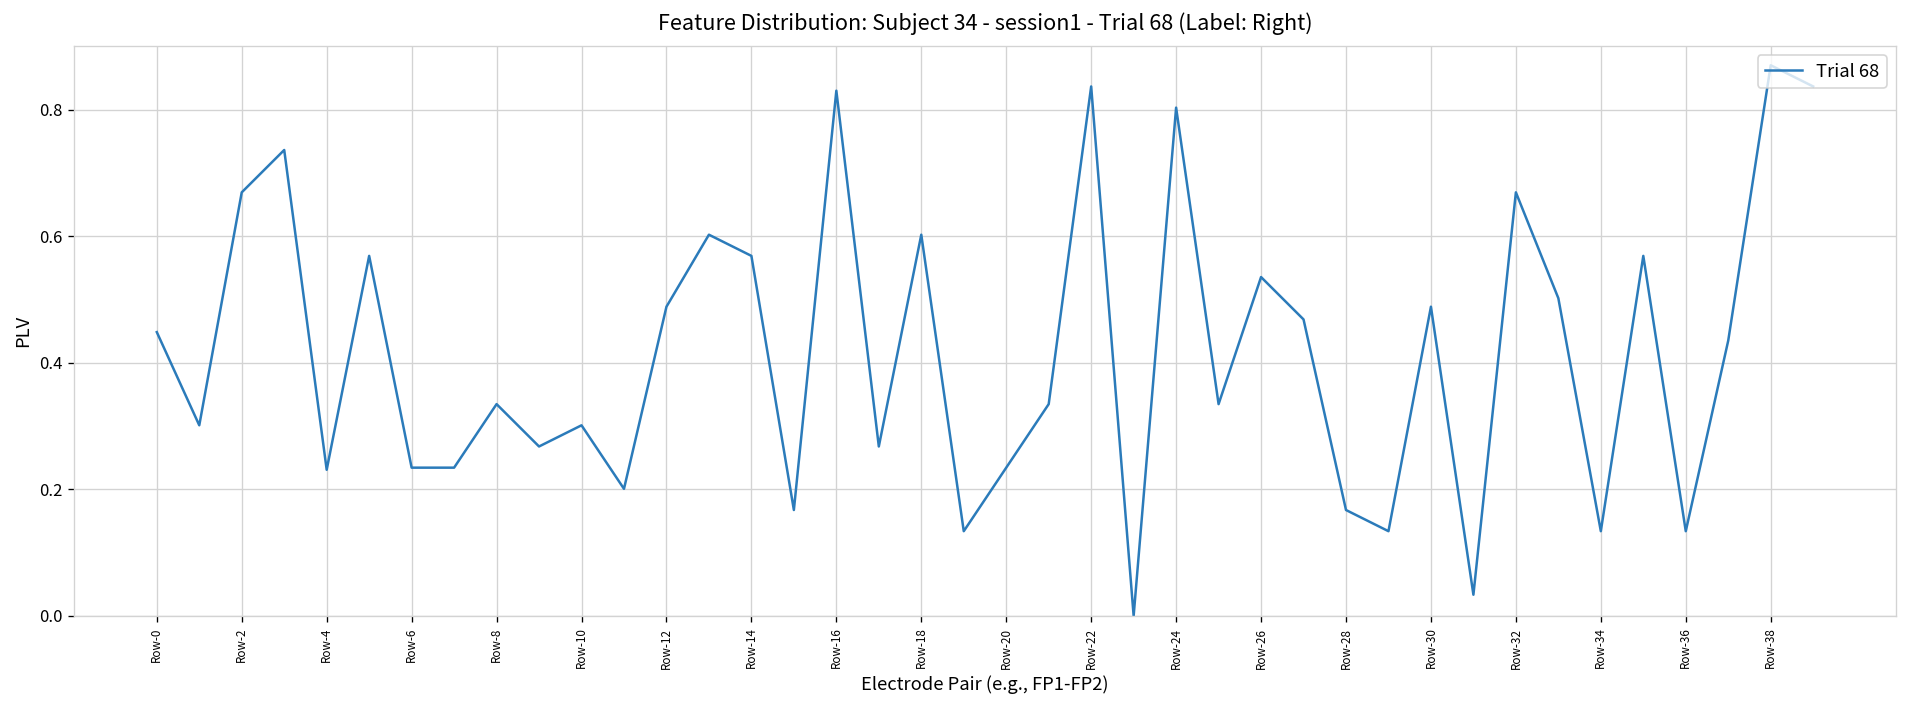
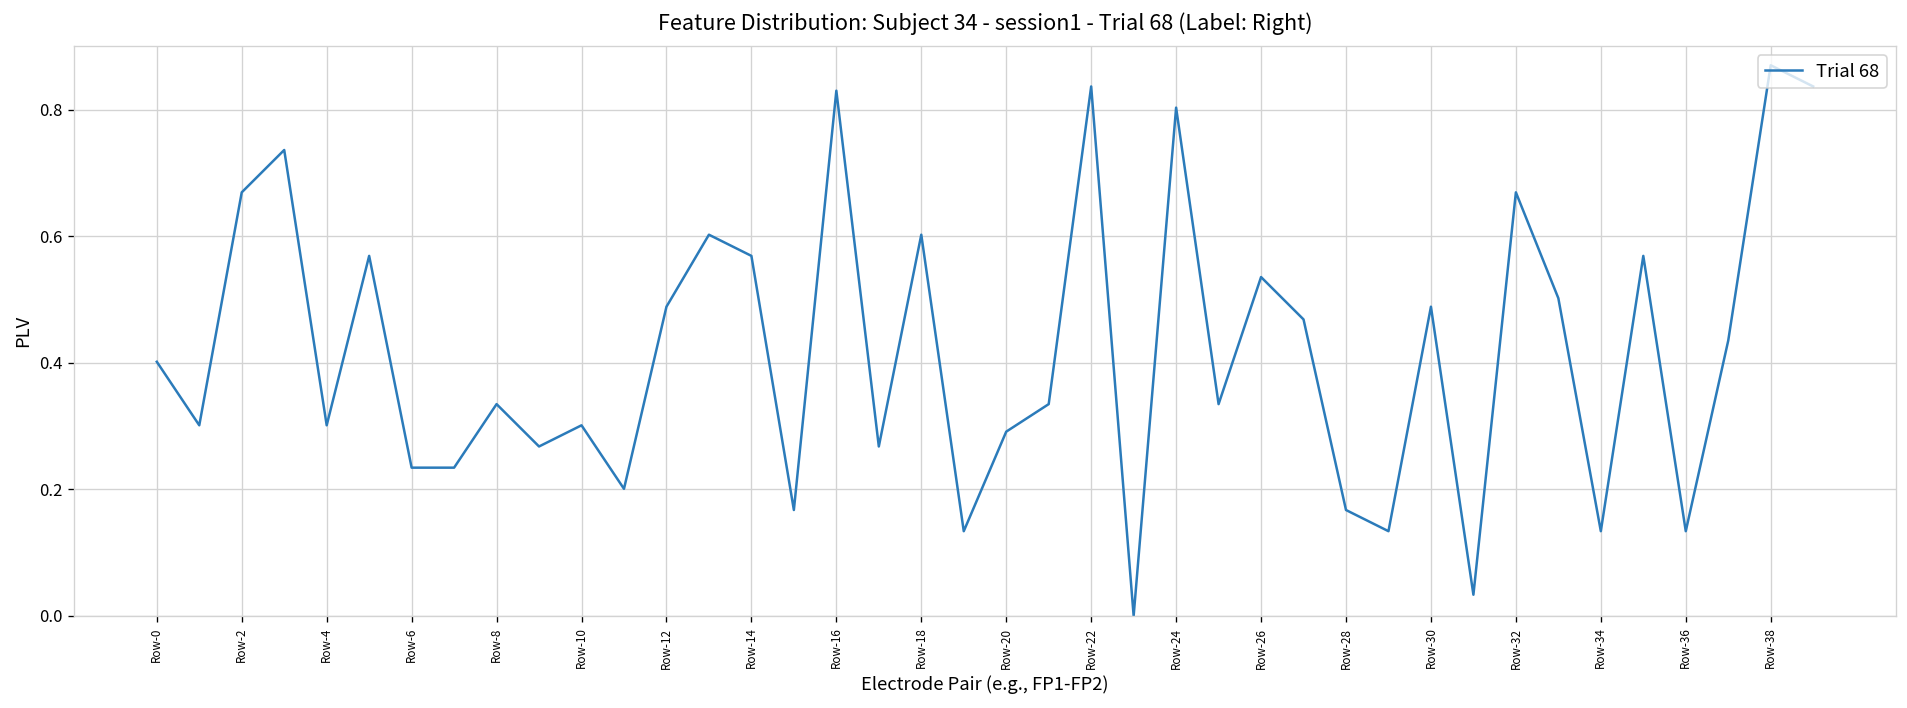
  {
-   "Row-0": 0.45,
+   "Row-0": 0.40,
    "Row-2": 0.67,
-   "Row-4": 0.23,
+   "Row-4": 0.30,
    "Row-6": 0.23,
    "Row-8": 0.33,
    "Row-10": 0.30,
    "Row-12": 0.49,
    "Row-14": 0.57,
    "Row-16": 0.83,
    "Row-18": 0.60,
-   "Row-20": 0.23,
+   "Row-20": 0.29,
    "Row-22": 0.84,
    "Row-24": 0.80,
    "Row-26": 0.54,
    "Row-28": 0.17,
    "Row-30": 0.49,
    "Row-32": 0.67,
    "Row-34": 0.13,
    "Row-36": 0.13
  }
